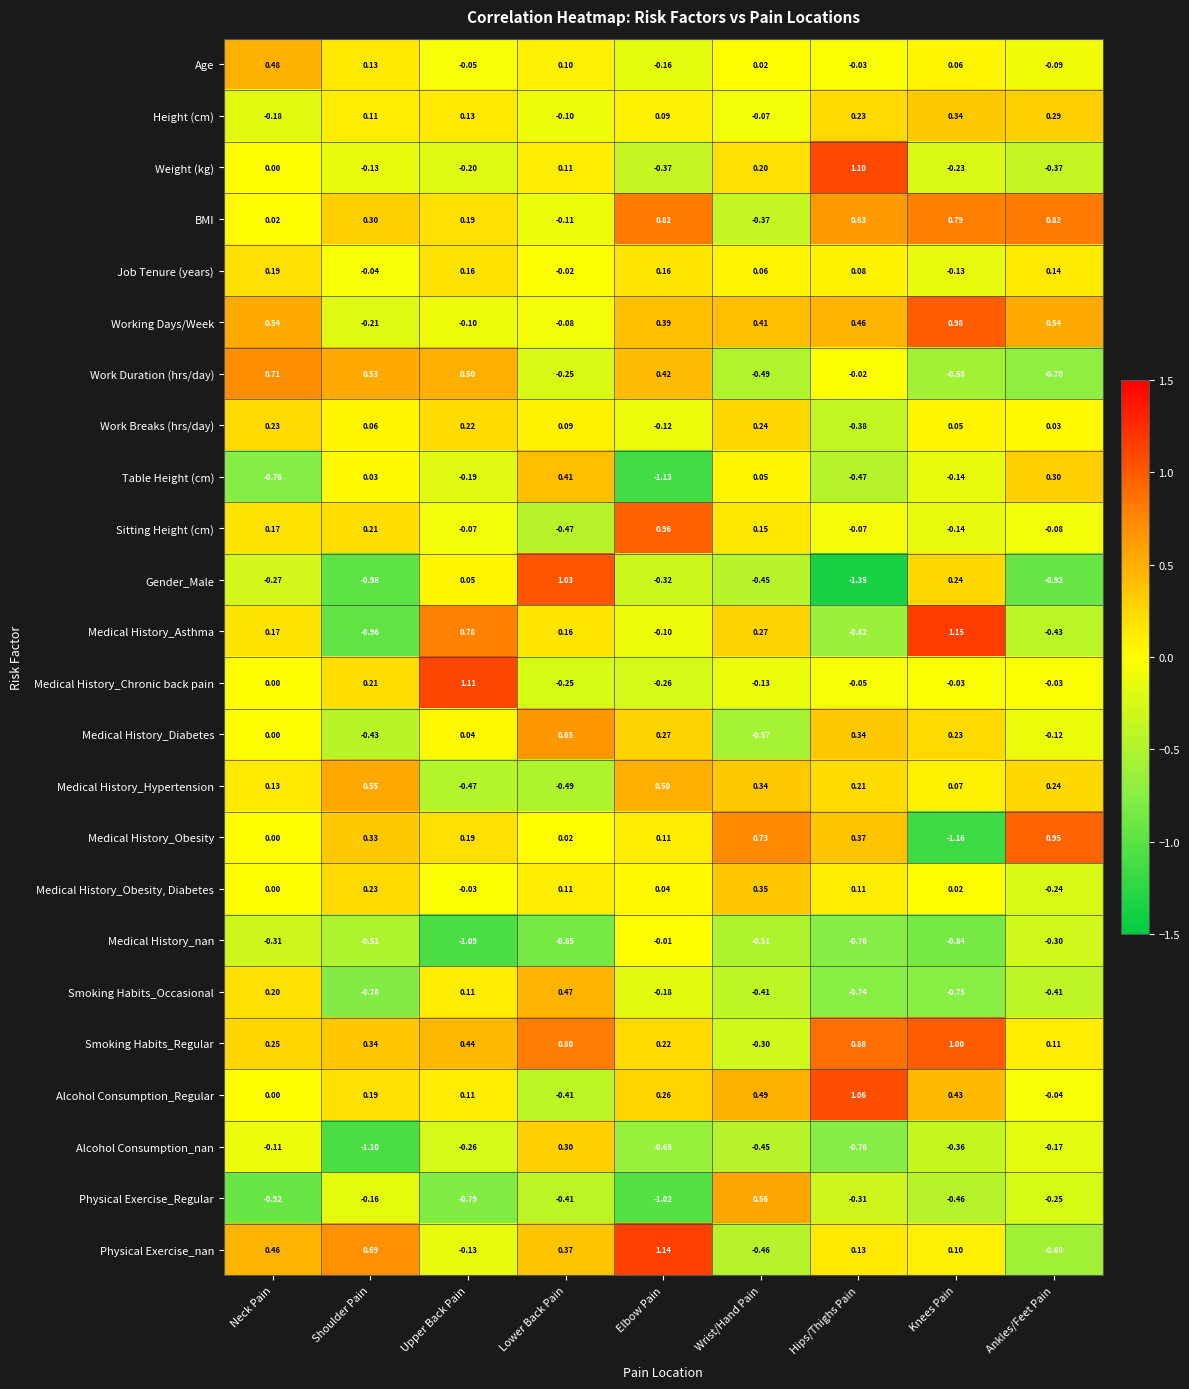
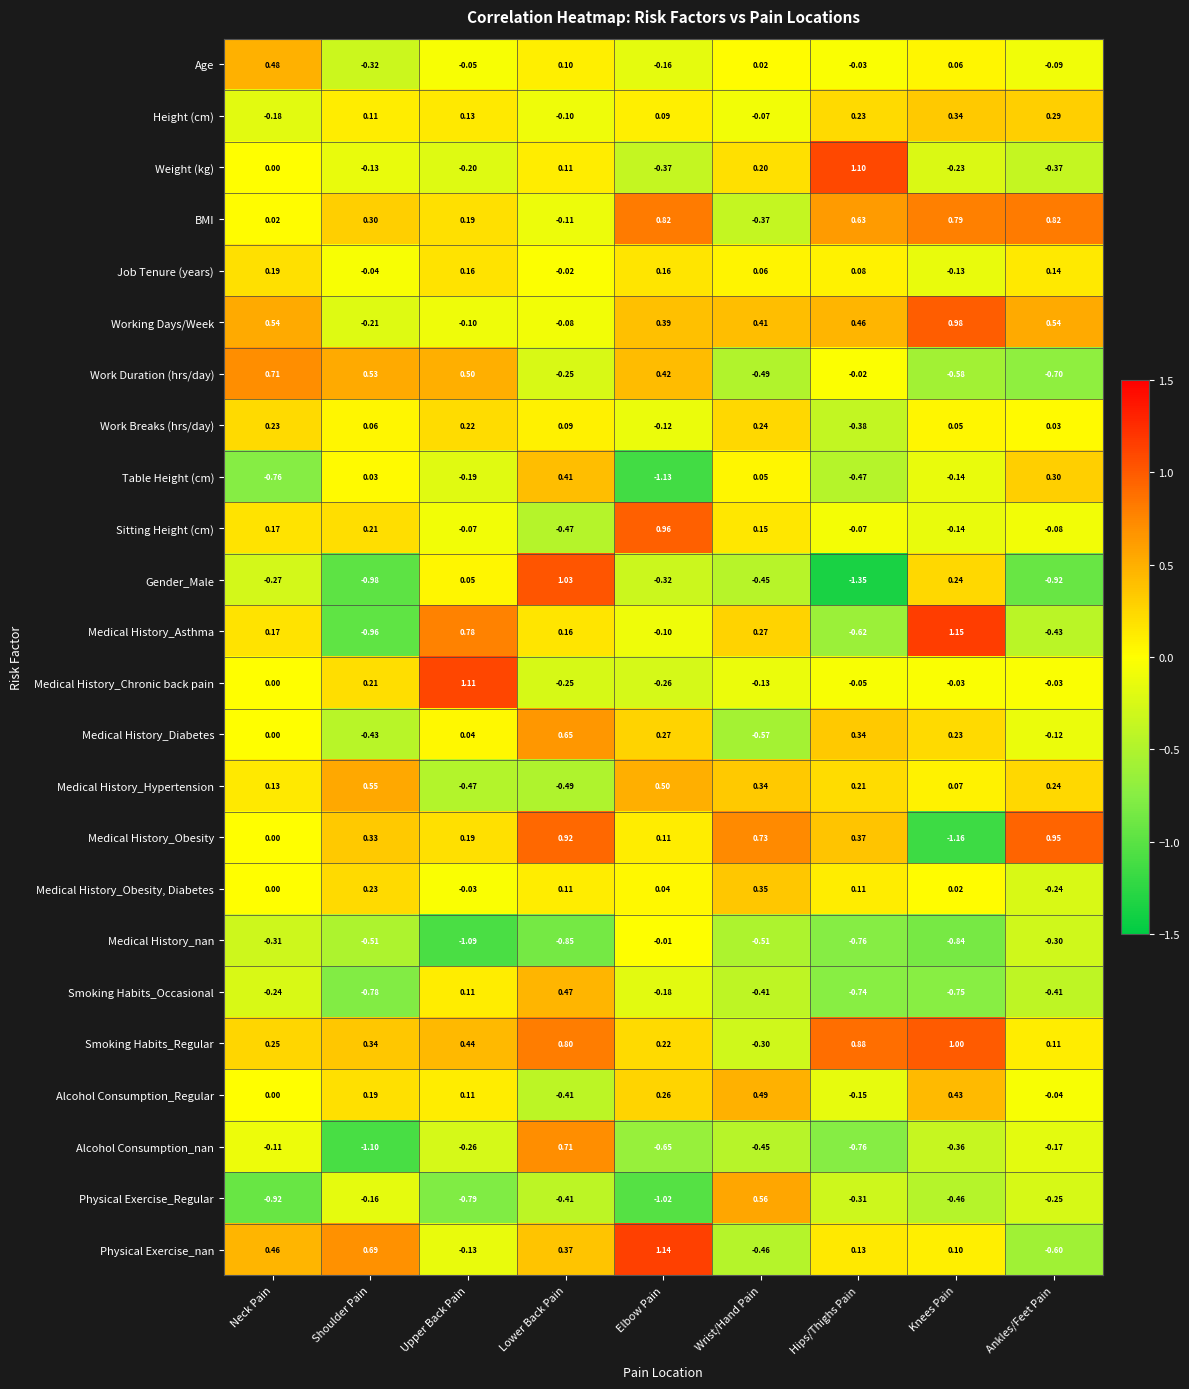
  {
    "Age": {
      "Neck Pain": 0.48,
-     "Shoulder Pain": 0.13,
+     "Shoulder Pain": -0.32,
      "Upper Back Pain": -0.05,
      "Lower Back Pain": 0.10,
      "Elbow Pain": -0.16,
      "Wrist/Hand Pain": 0.02,
      "Hips/Thighs Pain": -0.03,
      "Knees Pain": 0.06,
      "Ankles/Feet Pain": -0.09
    },
    "Medical History_Obesity": {
      "Neck Pain": 0.00,
      "Shoulder Pain": 0.33,
      "Upper Back Pain": 0.19,
-     "Lower Back Pain": 0.02,
+     "Lower Back Pain": 0.92,
      "Elbow Pain": 0.11,
      "Wrist/Hand Pain": 0.73,
      "Hips/Thighs Pain": 0.37,
      "Knees Pain": -1.16,
      "Ankles/Feet Pain": 0.95
    },
    "Smoking Habits_Occasional": {
-     "Neck Pain": 0.20,
+     "Neck Pain": -0.24,
      "Shoulder Pain": -0.78,
      "Upper Back Pain": 0.11,
      "Lower Back Pain": 0.47,
      "Elbow Pain": -0.18,
      "Wrist/Hand Pain": -0.41,
      "Hips/Thighs Pain": -0.74,
      "Knees Pain": -0.75,
      "Ankles/Feet Pain": -0.41
    },
    "Alcohol Consumption_Regular": {
      "Neck Pain": 0.00,
      "Shoulder Pain": 0.19,
      "Upper Back Pain": 0.11,
      "Lower Back Pain": -0.41,
      "Elbow Pain": 0.26,
      "Wrist/Hand Pain": 0.49,
-     "Hips/Thighs Pain": 1.06,
+     "Hips/Thighs Pain": -0.15,
      "Knees Pain": 0.43,
      "Ankles/Feet Pain": -0.04
    },
    "Alcohol Consumption_nan": {
      "Neck Pain": -0.11,
      "Shoulder Pain": -1.10,
      "Upper Back Pain": -0.26,
-     "Lower Back Pain": 0.30,
+     "Lower Back Pain": 0.71,
      "Elbow Pain": -0.65,
      "Wrist/Hand Pain": -0.45,
      "Hips/Thighs Pain": -0.76,
      "Knees Pain": -0.36,
      "Ankles/Feet Pain": -0.17
    }
  }
